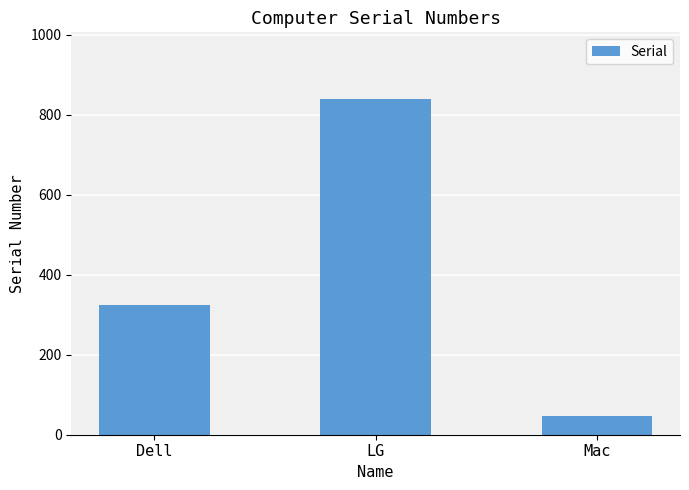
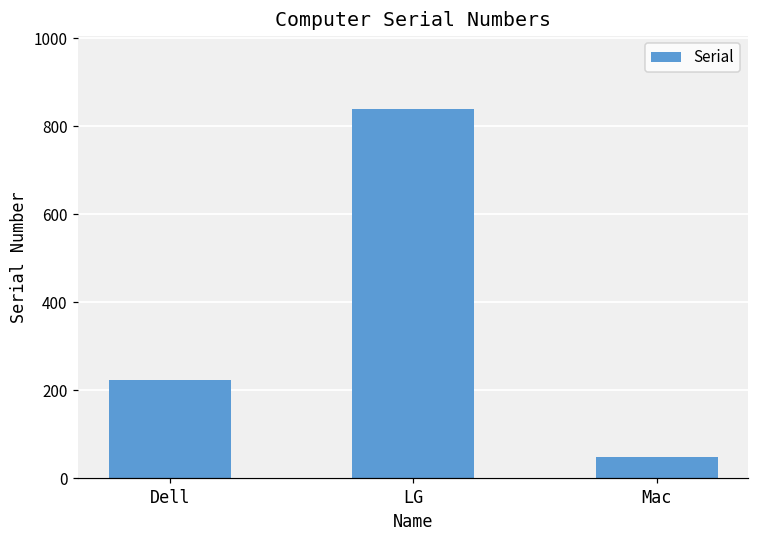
  {
-   "Dell": 320,
+   "Dell": 220,
    "LG": 840,
    "Mac": 50
  }
